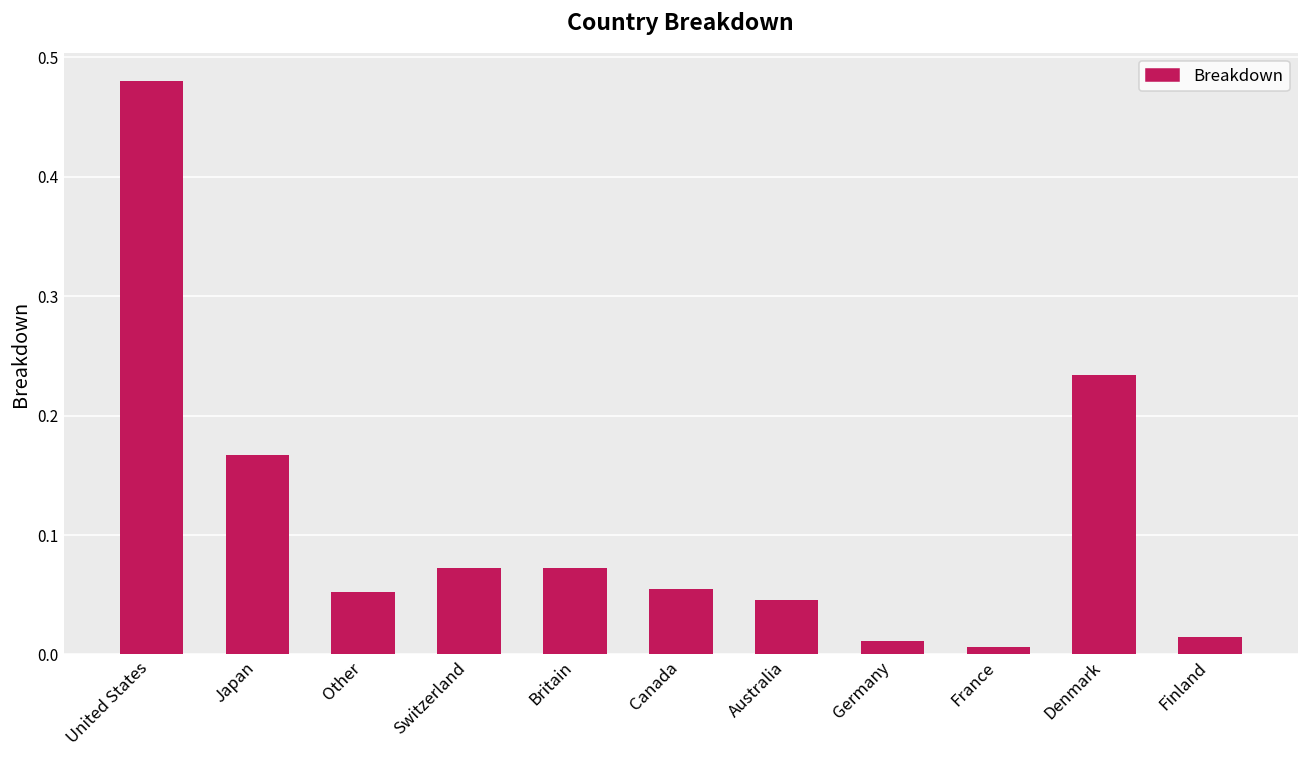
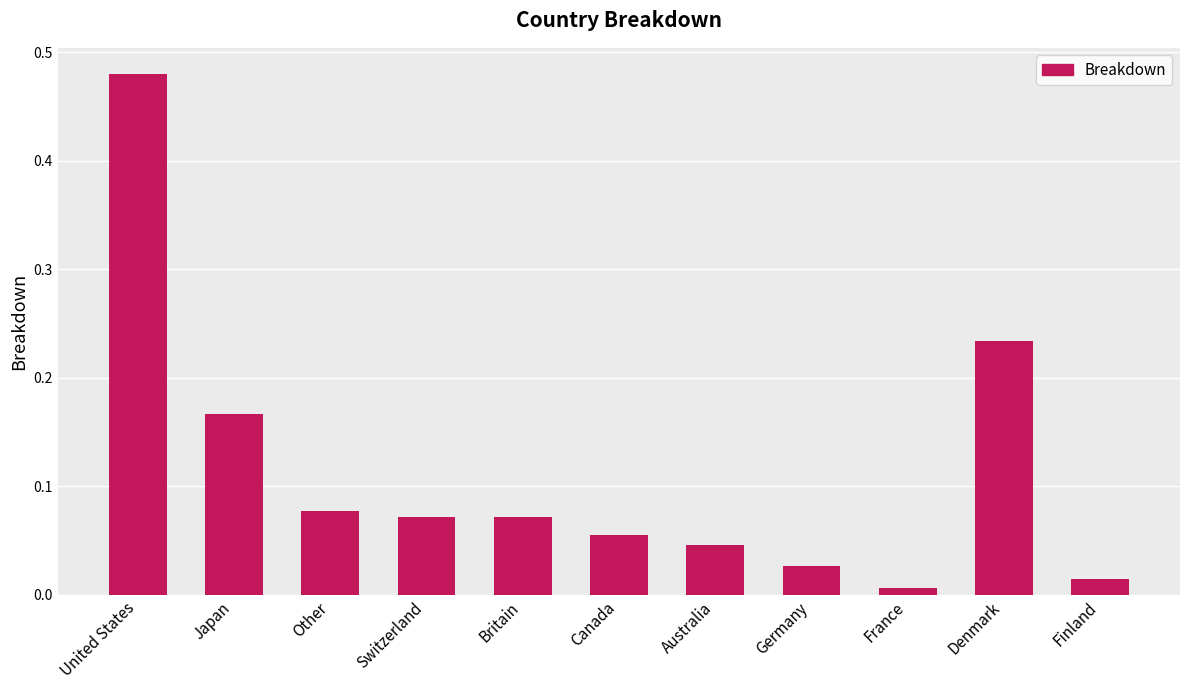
  {
    "United States": 0.480,
    "Japan": 0.167,
-   "Other": 0.052,
+   "Other": 0.077,
    "Switzerland": 0.072,
    "Britain": 0.072,
    "Canada": 0.055,
    "Australia": 0.046,
-   "Germany": 0.011,
+   "Germany": 0.027,
    "France": 0.006,
    "Denmark": 0.234,
    "Finland": 0.015
  }
